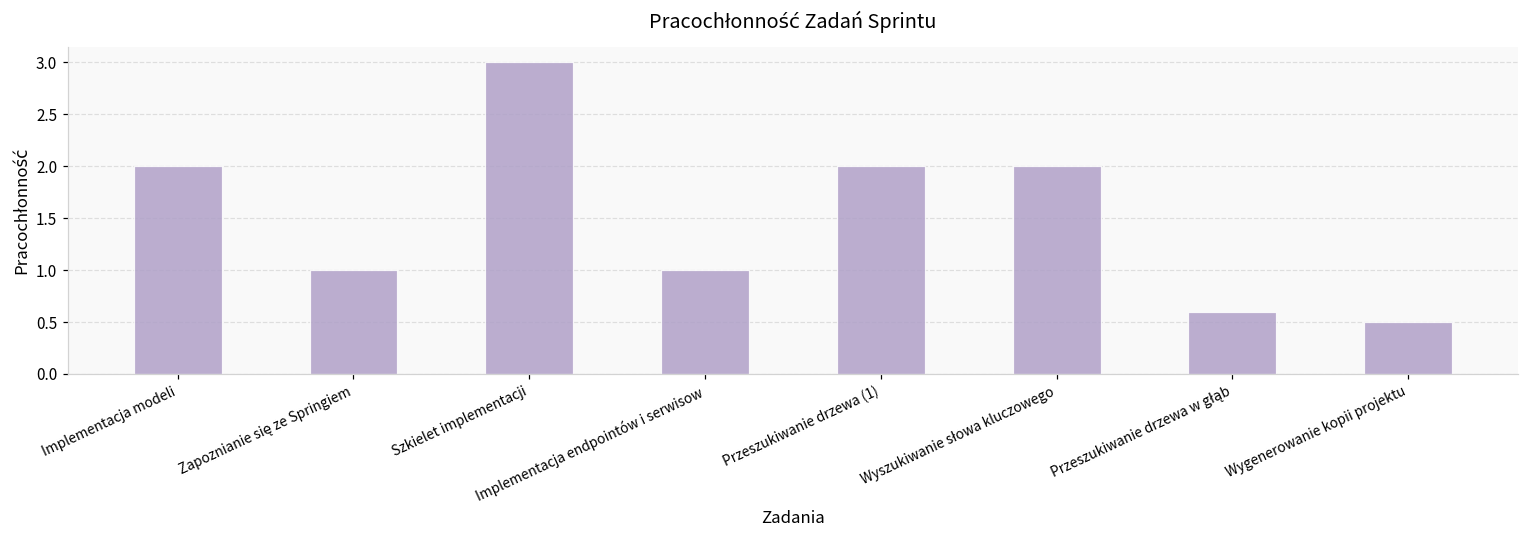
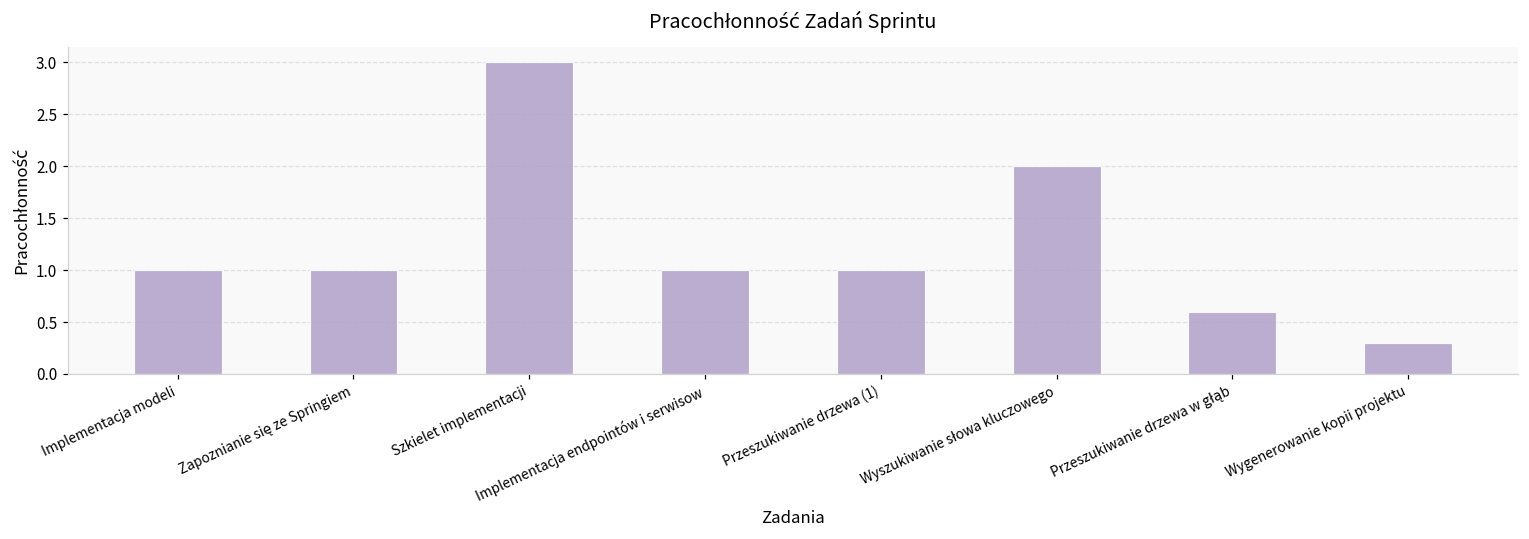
  {
-   "Implementacja modeli": 2,
+   "Implementacja modeli": 1,
    "Zapoznianie się ze Springiem": 1.0,
    "Szkielet implementacji": 3.0,
    "Implementacja endpointów i serwisow": 1.0,
-   "Przeszukiwanie drzewa (1)": 2,
+   "Przeszukiwanie drzewa (1)": 1,
    "Wyszukiwanie słowa kluczowego": 2.0,
    "Przeszukiwanie drzewa w głąb": 0.6,
-   "Wygenerowanie kopii projektu": 0.5
+   "Wygenerowanie kopii projektu": 0.3
  }
